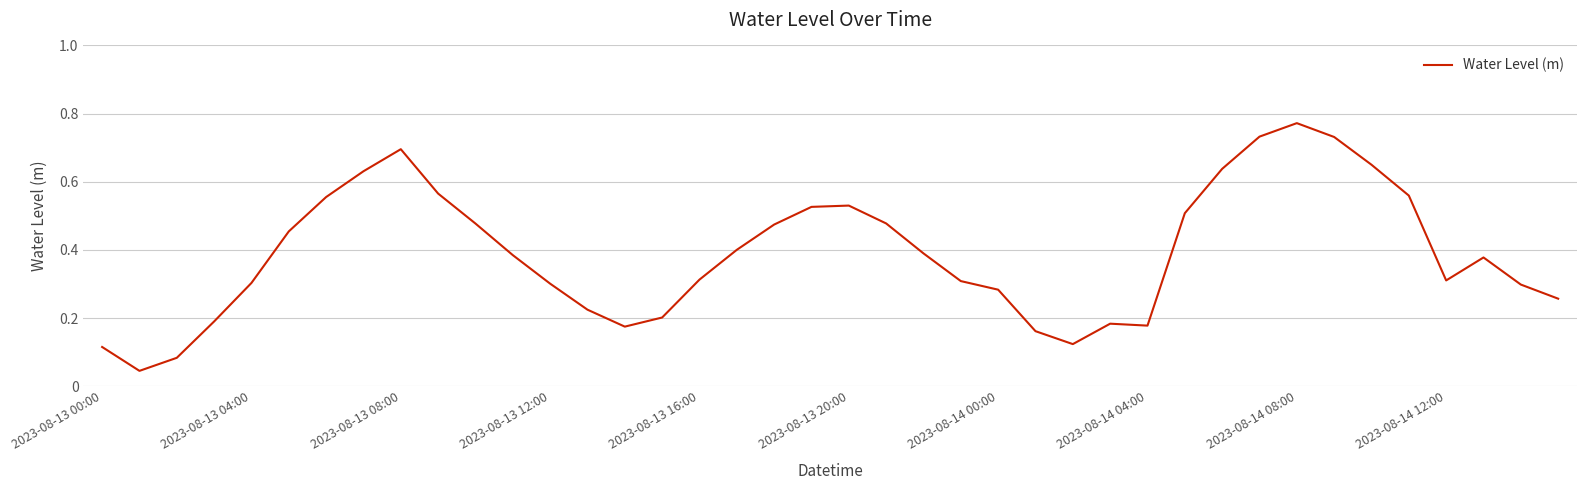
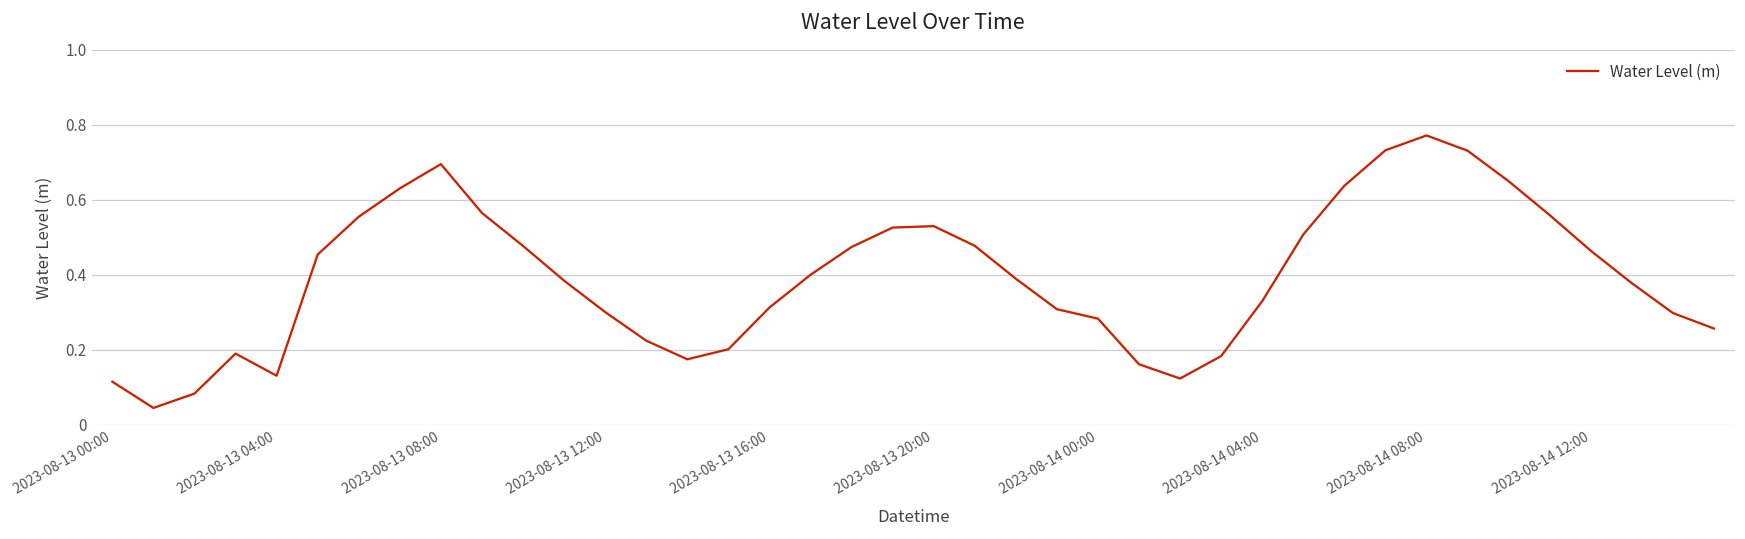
  {
    "2023-08-13 00:00": 0.12,
-   "2023-08-13 04:00": 0.30,
+   "2023-08-13 04:00": 0.13,
    "2023-08-13 08:00": 0.70,
    "2023-08-13 12:00": 0.30,
    "2023-08-13 16:00": 0.31,
    "2023-08-13 20:00": 0.53,
    "2023-08-14 00:00": 0.28,
-   "2023-08-14 04:00": 0.18,
+   "2023-08-14 04:00": 0.33,
    "2023-08-14 08:00": 0.77,
-   "2023-08-14 12:00": 0.31
+   "2023-08-14 12:00": 0.46
  }
